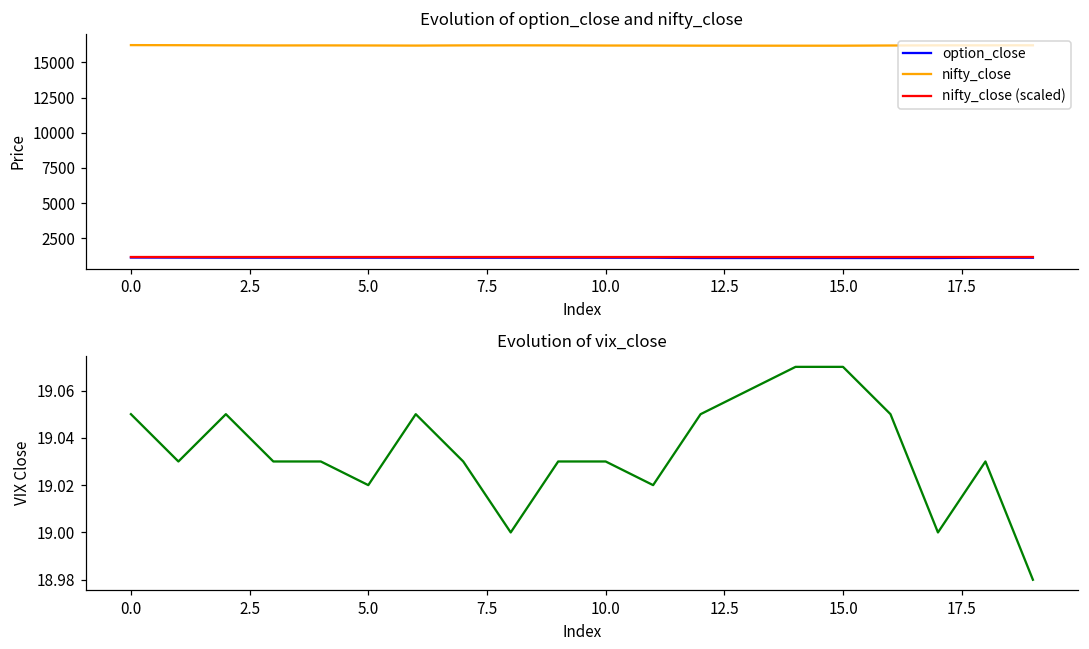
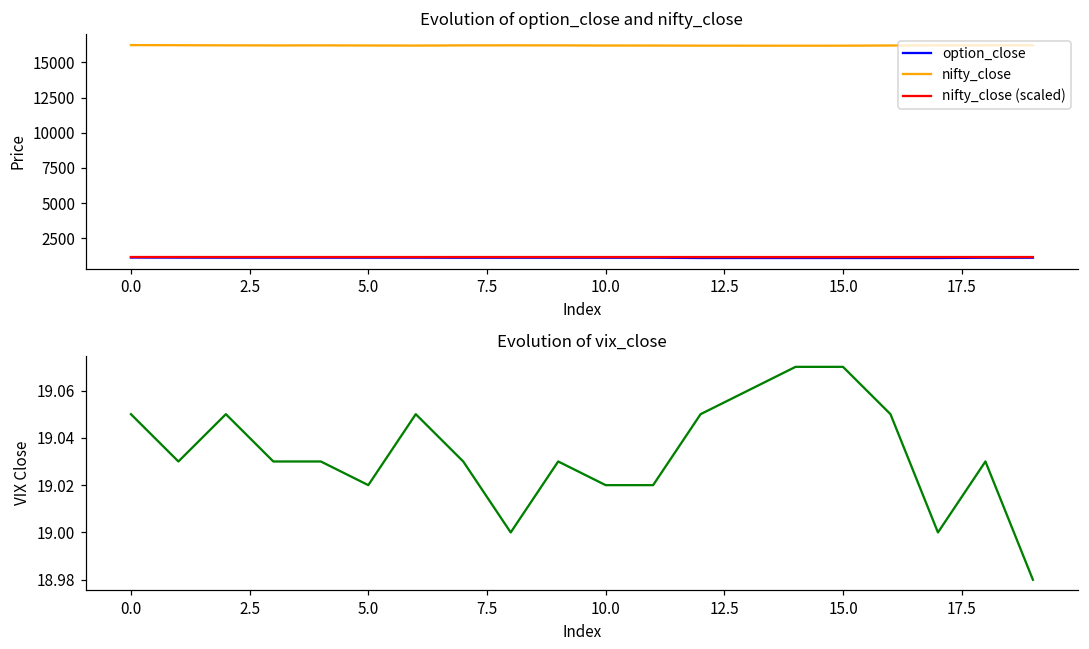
  {
    "Evolution of option_close and nifty_close": {
      "nifty_close": {
        "0.0": 16200,
        "5.0": 16200,
        "10.0": 16200,
        "15.0": 16200
      }
    },
    "Evolution of vix_close": {
      "0.0": 19.05,
      "5.0": 19.02,
-     "10.0": 19.03,
+     "10.0": 19.02,
      "15.0": 19.07
    }
  }
